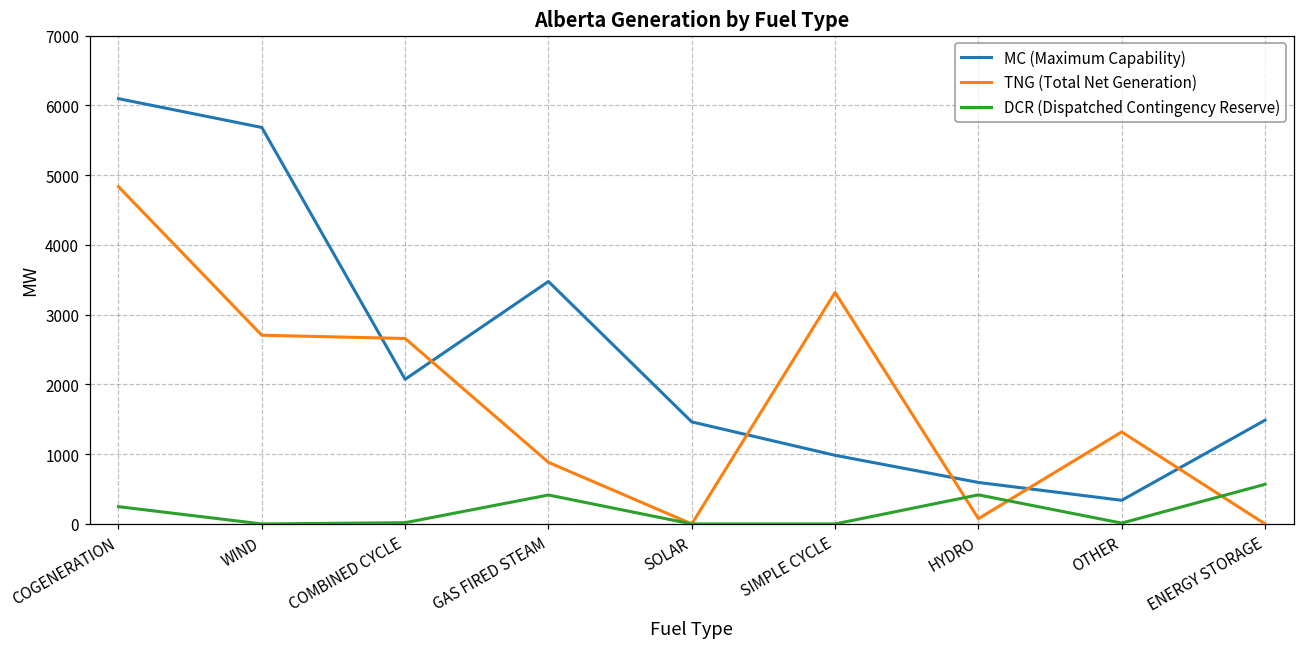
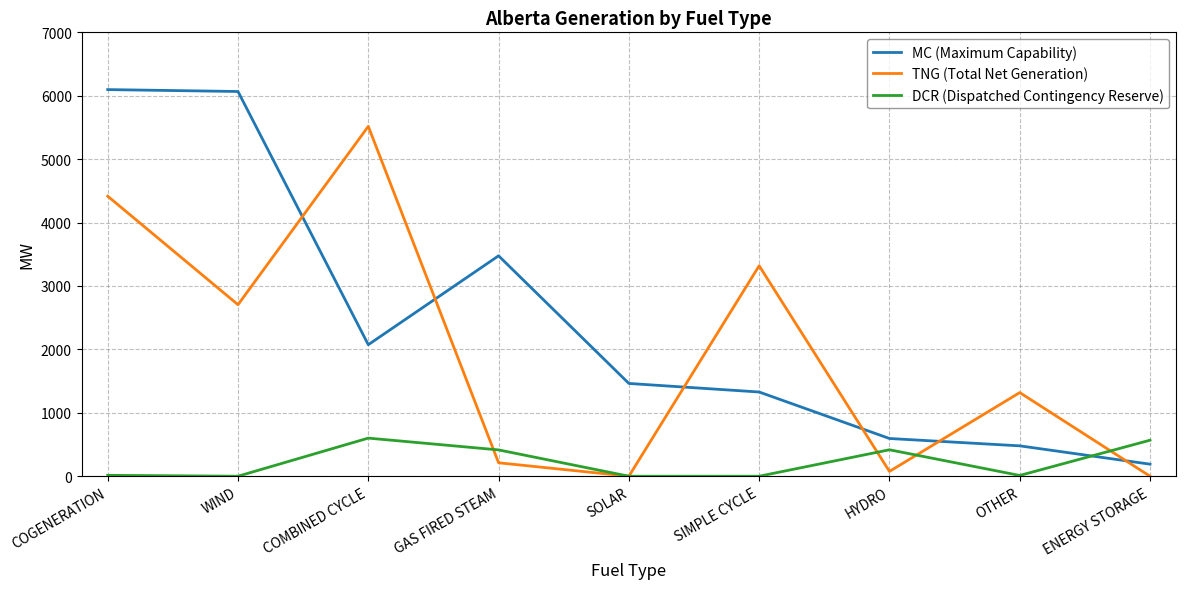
  {
    "MC (Maximum Capability)": {
      "COGENERATION": 6100,
-     "WIND": 5700,
+     "WIND": 6100,
      "COMBINED CYCLE": 2100,
      "GAS FIRED STEAM": 3500,
      "SOLAR": 1500,
-     "SIMPLE CYCLE": 1000,
+     "SIMPLE CYCLE": 1300,
      "HYDRO": 600,
-     "OTHER": 300,
-     "ENERGY STORAGE": 1500
+     "OTHER": 500,
+     "ENERGY STORAGE": 200
    },
    "TNG (Total Net Generation)": {
-     "COGENERATION": 4800,
+     "COGENERATION": 4400,
      "WIND": 2700,
-     "COMBINED CYCLE": 2700,
-     "GAS FIRED STEAM": 900,
+     "COMBINED CYCLE": 5500,
+     "GAS FIRED STEAM": 200,
      "SIMPLE CYCLE": 3300,
      "HYDRO": 100,
      "OTHER": 1300,
      "ENERGY STORAGE": 0
    },
    "DCR (Dispatched Contingency Reserve)": {
-     "COGENERATION": 200,
+     "COGENERATION": 0,
      "WIND": 0,
-     "COMBINED CYCLE": 0,
+     "COMBINED CYCLE": 600,
      "GAS FIRED STEAM": 400,
      "SIMPLE CYCLE": 0,
      "HYDRO": 400,
      "OTHER": 0,
      "ENERGY STORAGE": 600
    }
  }
